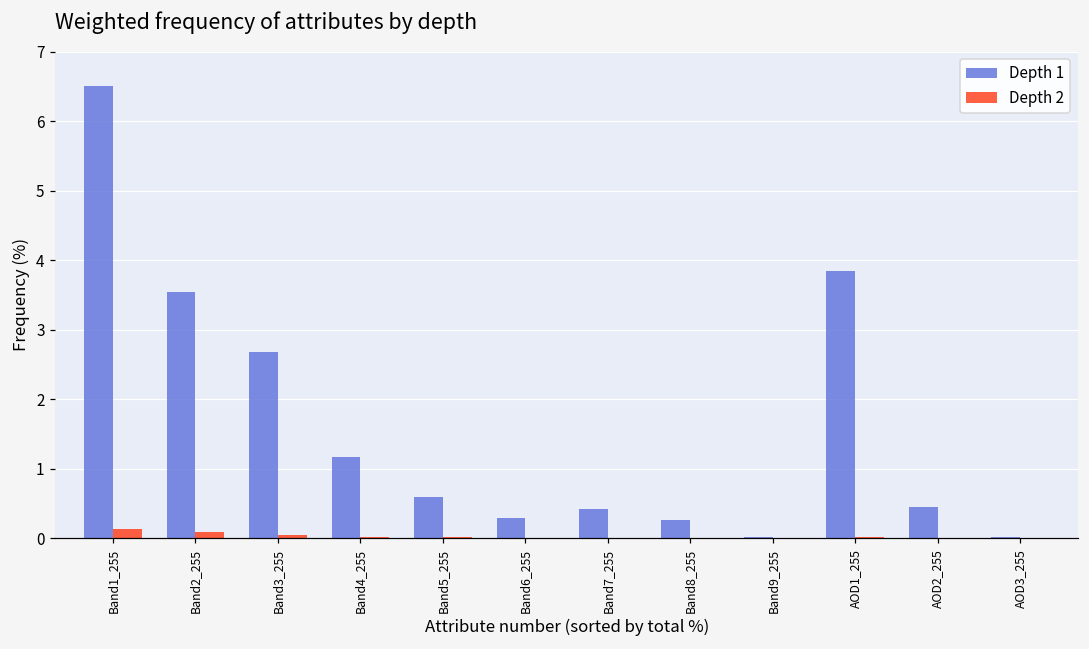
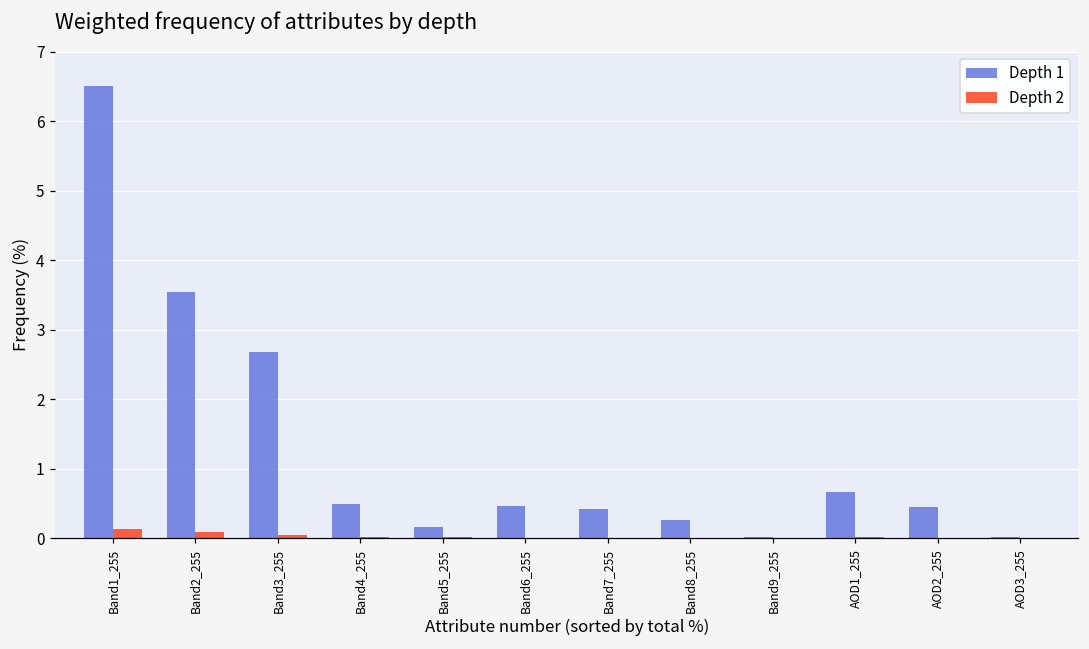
  {
    "Depth 1": {
      "Band1_255": 6.5,
      "Band2_255": 3.5,
      "Band3_255": 2.7,
-     "Band4_255": 1.2,
-     "Band5_255": 0.6,
-     "Band6_255": 0.3,
+     "Band4_255": 0.5,
+     "Band5_255": 0.2,
+     "Band6_255": 0.5,
      "Band7_255": 0.4,
      "Band8_255": 0.3,
-     "AOD1_255": 3.8,
+     "AOD1_255": 0.7,
      "AOD2_255": 0.4
    },
    "Depth 2": {
      "Band1_255": 0.1,
      "Band2_255": 0.1,
      "Band3_255": 0.0
    }
  }
